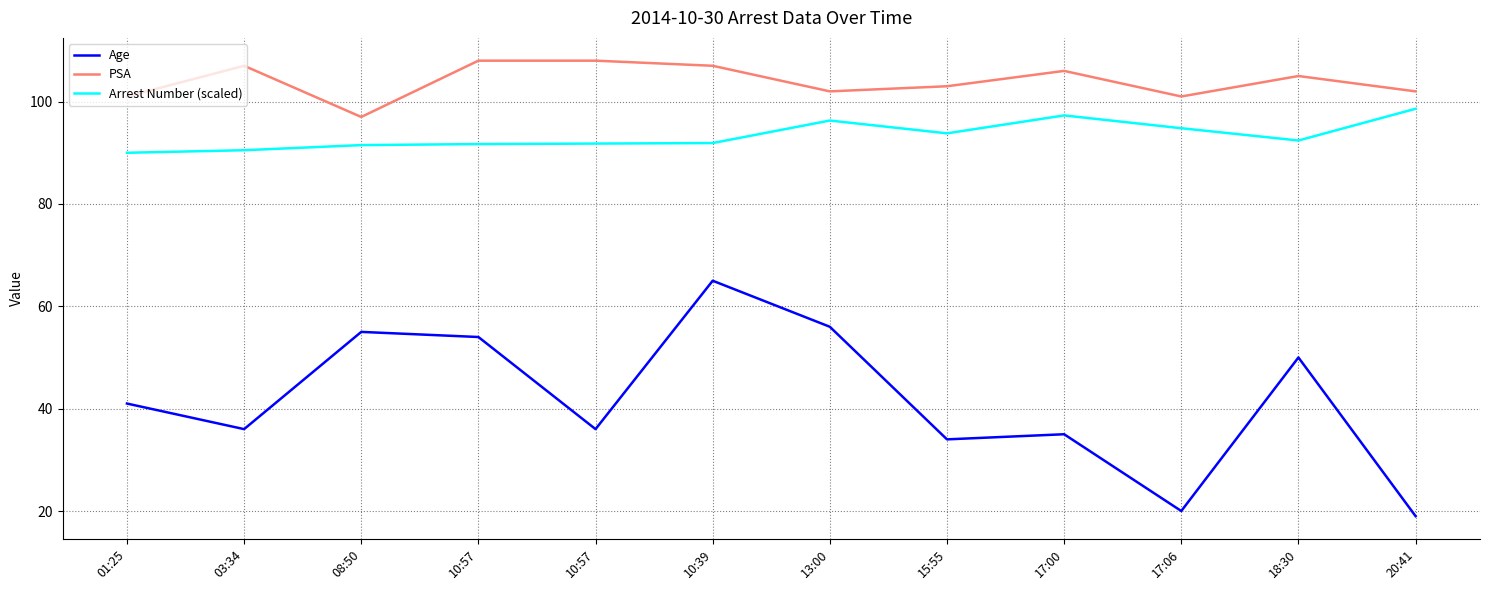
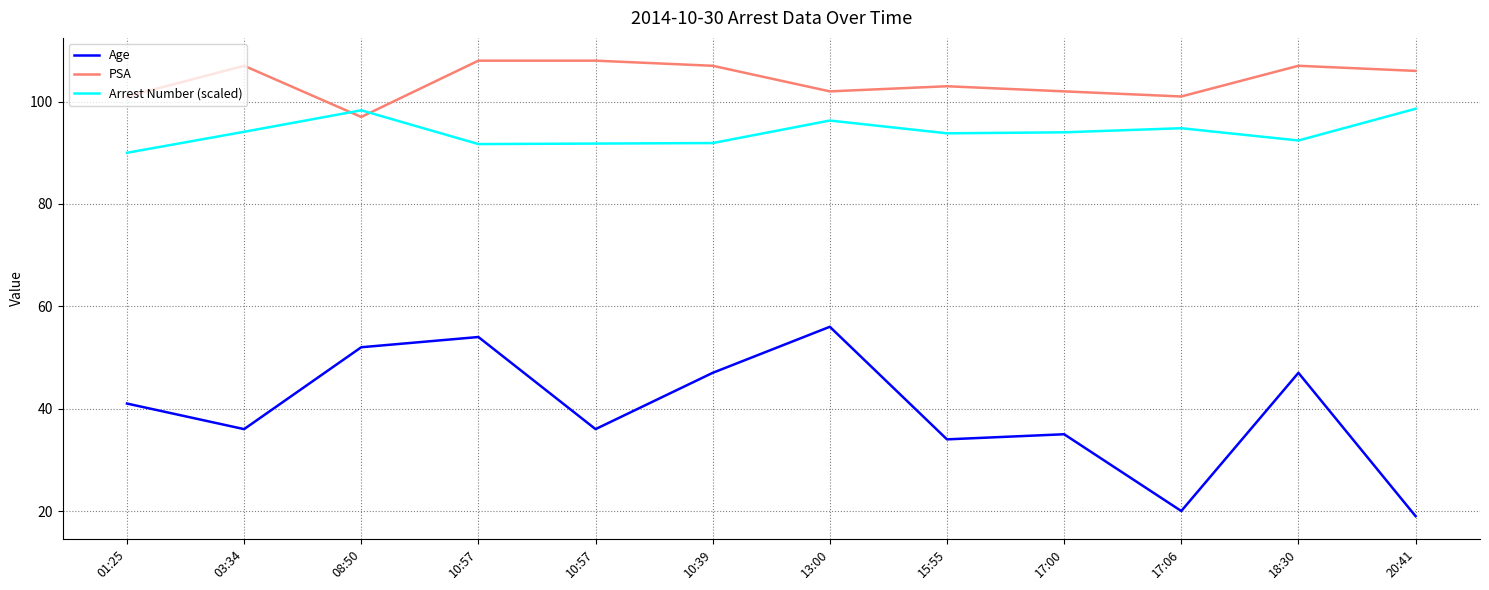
  {
    "Age": {
      "01:25": 41,
      "03:34": 36,
-     "08:50": 55,
-     "10:39": 65,
+     "08:50": 52,
+     "10:39": 47,
      "13:00": 56,
      "15:55": 34,
      "17:00": 35,
      "17:06": 20,
-     "18:30": 50,
+     "18:30": 47,
      "20:41": 19
    },
    "PSA": {
      "08:50": 97,
      "10:39": 107,
      "13:00": 102,
      "15:55": 103,
-     "17:00": 106,
+     "17:00": 102,
      "17:06": 101,
-     "18:30": 105,
-     "20:41": 102
+     "18:30": 107,
+     "20:41": 106
    },
    "Arrest Number (scaled)": {
      "01:25": 90,
-     "03:34": 91,
-     "08:50": 92,
+     "03:34": 94,
+     "08:50": 98,
      "10:39": 92,
      "13:00": 96,
      "15:55": 94,
-     "17:00": 97,
+     "17:00": 94,
      "17:06": 95,
      "18:30": 92,
      "20:41": 99
    }
  }
